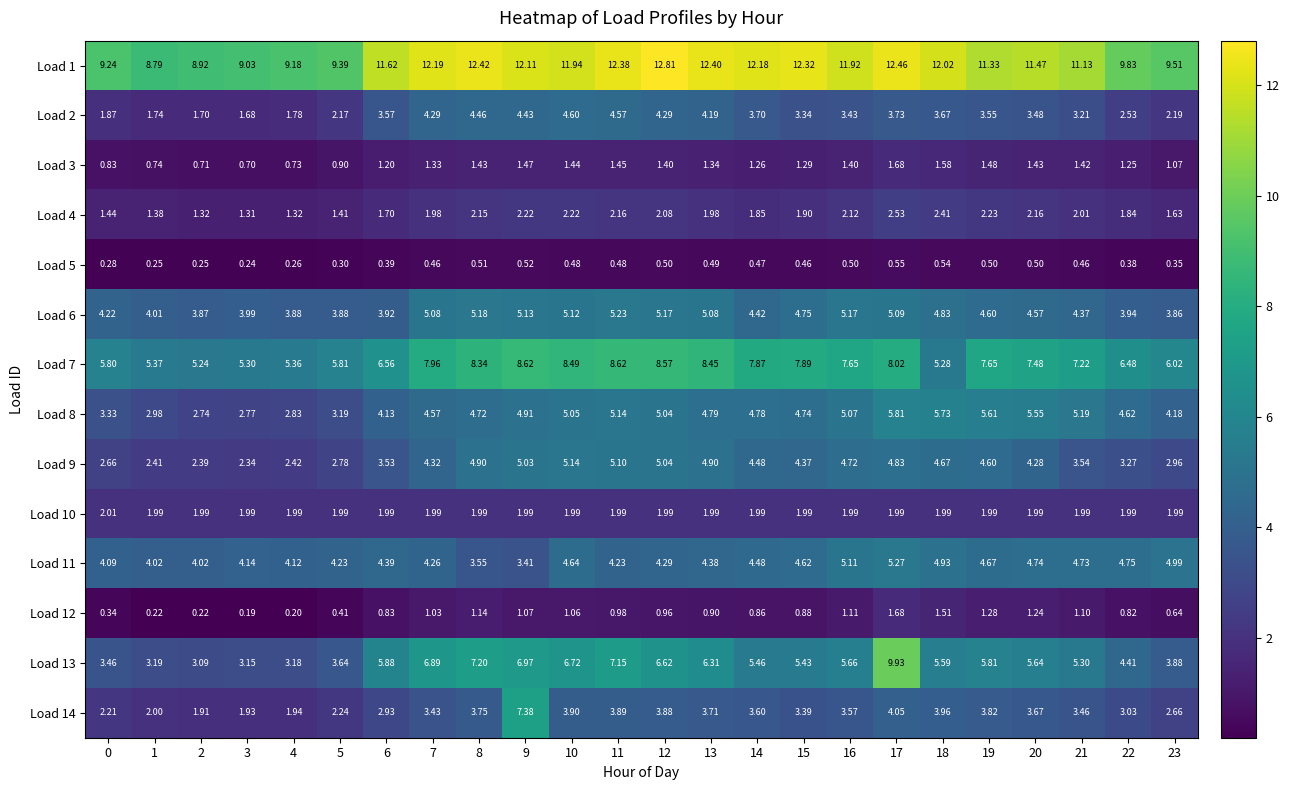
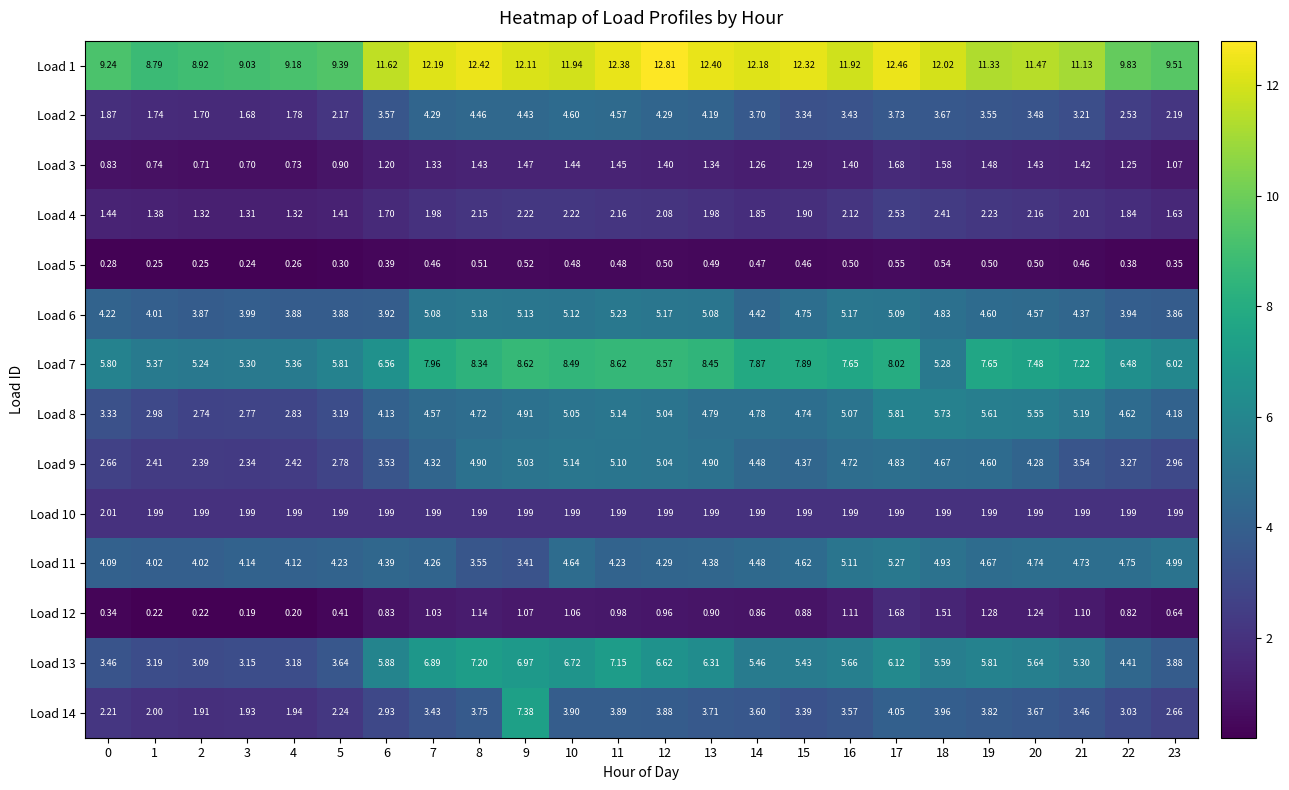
  {
    "Load 13": {
      "0": 3.46,
      "1": 3.19,
      "2": 3.09,
      "3": 3.15,
      "4": 3.18,
      "5": 3.64,
      "6": 5.88,
      "7": 6.89,
      "8": 7.20,
      "9": 6.97,
      "10": 6.72,
      "11": 7.15,
      "12": 6.62,
      "13": 6.31,
      "14": 5.46,
      "15": 5.43,
      "16": 5.66,
-     "17": 9.93,
+     "17": 6.12,
      "18": 5.59,
      "19": 5.81,
      "20": 5.64,
      "21": 5.30,
      "22": 4.41,
      "23": 3.88
    }
  }
